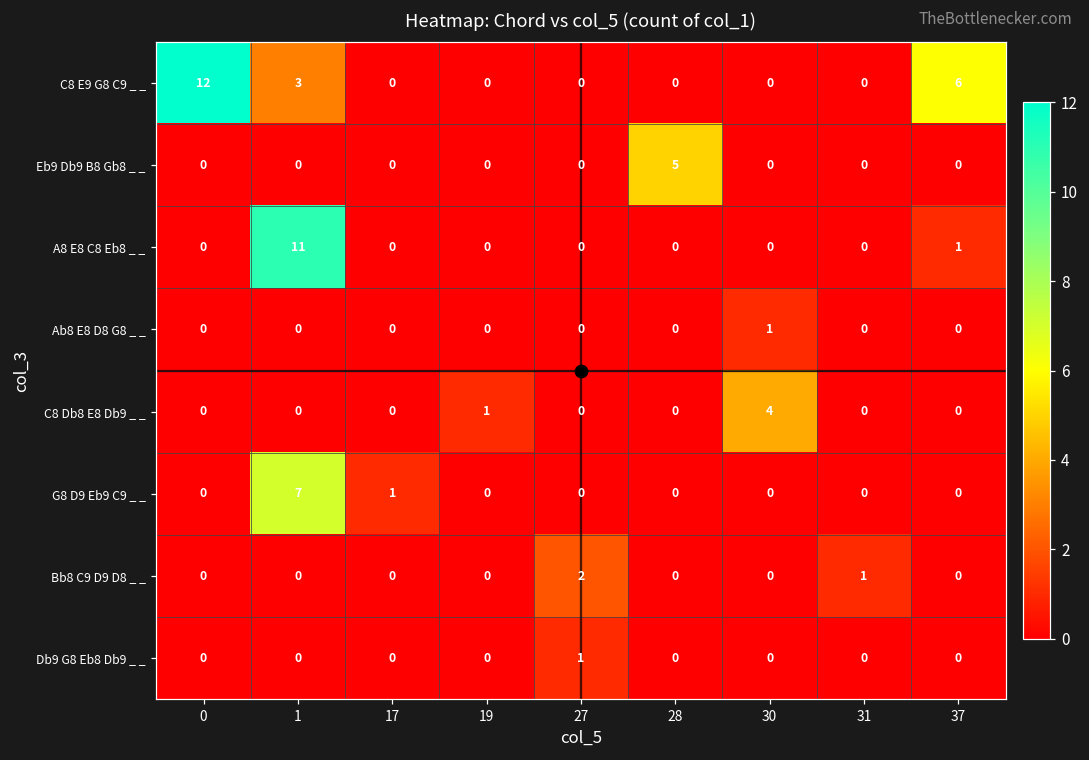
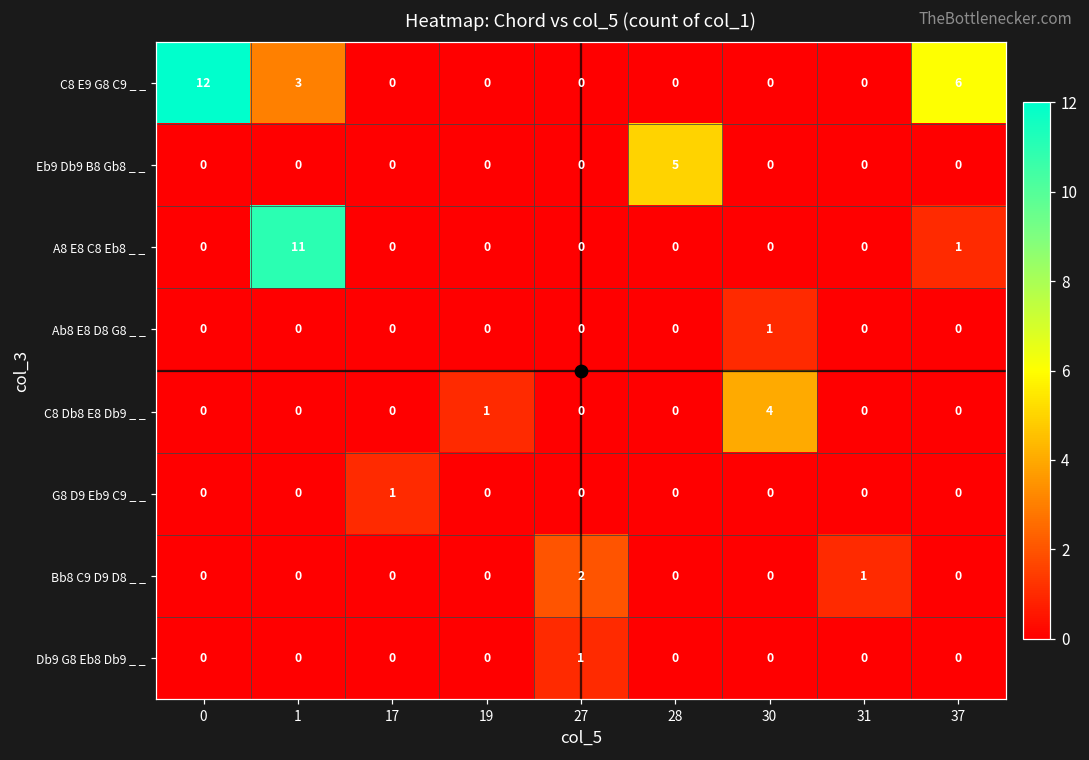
  {
    "C8 E9 G8 C9 _ _": {
      "0": 12,
      "1": 3,
      "17": 0,
      "19": 0,
      "27": 0,
      "28": 0,
      "30": 0,
      "31": 0,
      "37": 6
    },
    "Eb9 Db9 B8 Gb8 _ _": {
      "0": 0,
      "1": 0,
      "17": 0,
      "19": 0,
      "27": 0,
      "28": 5,
      "30": 0,
      "31": 0,
      "37": 0
    },
    "A8 E8 C8 Eb8 _ _": {
      "0": 0,
      "1": 11,
      "17": 0,
      "19": 0,
      "27": 0,
      "28": 0,
      "30": 0,
      "31": 0,
      "37": 1
    },
    "Ab8 E8 D8 G8 _ _": {
      "0": 0,
      "1": 0,
      "17": 0,
      "19": 0,
      "27": 0,
      "28": 0,
      "30": 1,
      "31": 0,
      "37": 0
    },
    "C8 Db8 E8 Db9 _ _": {
      "0": 0,
      "1": 0,
      "17": 0,
      "19": 1,
      "27": 0,
      "28": 0,
      "30": 4,
      "31": 0,
      "37": 0
    },
    "G8 D9 Eb9 C9 _ _": {
      "0": 0,
-     "1": 7,
+     "1": 0,
      "17": 1,
      "19": 0,
      "27": 0,
      "28": 0,
      "30": 0,
      "31": 0,
      "37": 0
    },
    "Bb8 C9 D9 D8 _ _": {
      "0": 0,
      "1": 0,
      "17": 0,
      "19": 0,
      "27": 2,
      "28": 0,
      "30": 0,
      "31": 1,
      "37": 0
    },
    "Db9 G8 Eb8 Db9 _ _": {
      "0": 0,
      "1": 0,
      "17": 0,
      "19": 0,
      "27": 1,
      "28": 0,
      "30": 0,
      "31": 0,
      "37": 0
    }
  }
